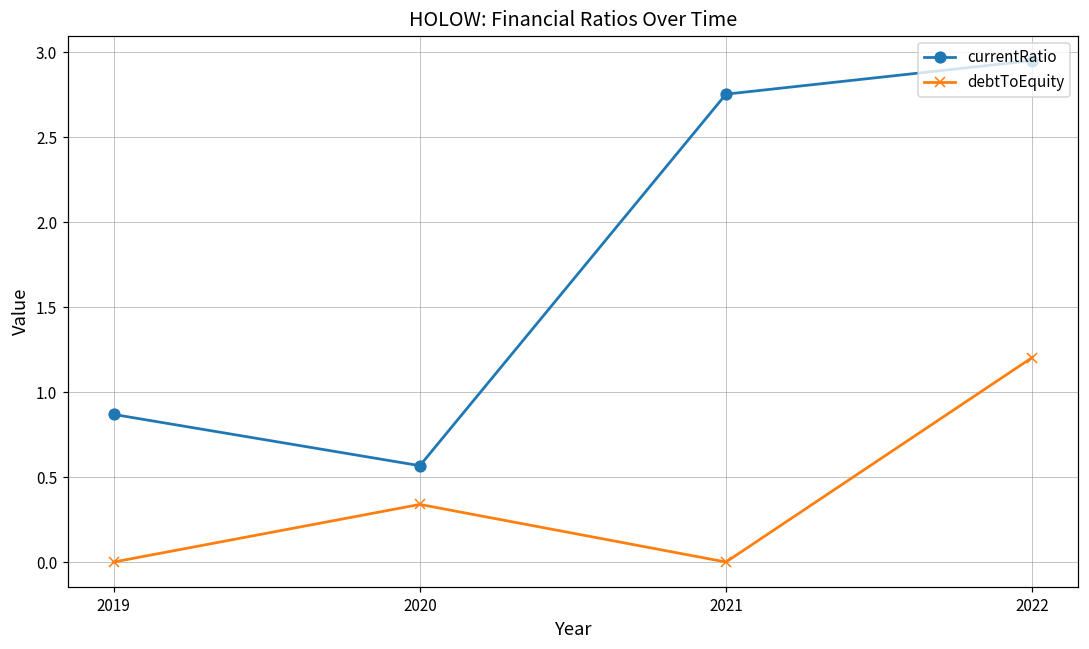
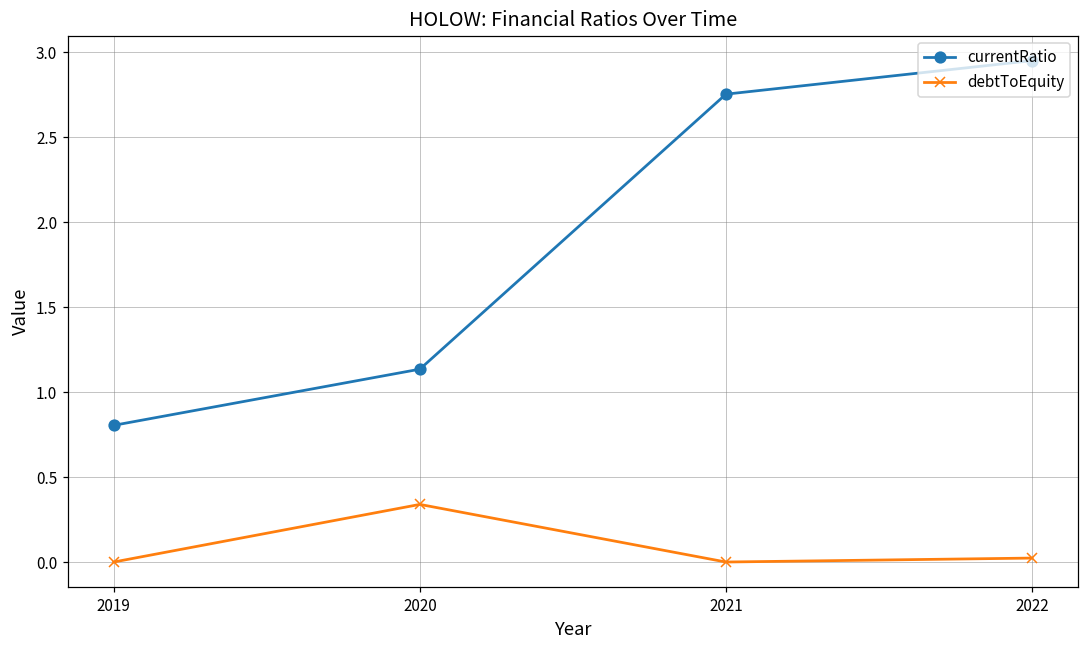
  {
    "currentRatio": {
-     "2019": 0.87,
-     "2020": 0.57,
+     "2019": 0.80,
+     "2020": 1.14,
      "2021": 2.75
    },
    "debtToEquity": {
      "2019": 0.00,
      "2020": 0.34,
      "2021": 0.00,
-     "2022": 1.20
+     "2022": 0.02
    }
  }
